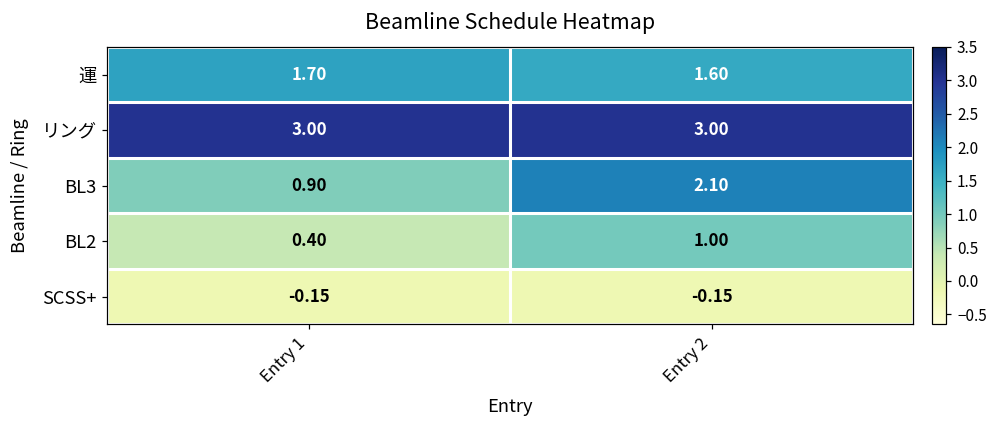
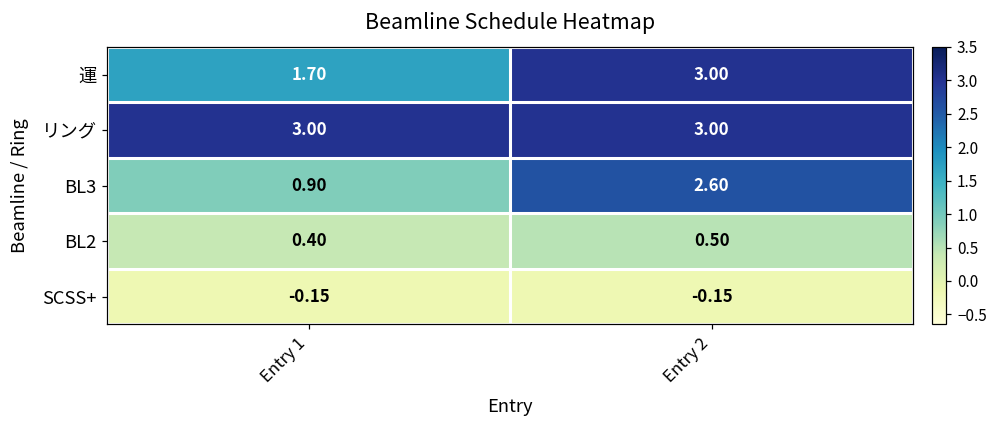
  {
    "運": {
      "Entry 1": 1.70,
-     "Entry 2": 1.60
+     "Entry 2": 3.00
    },
    "リング": {
      "Entry 1": 3.00,
      "Entry 2": 3.00
    },
    "BL3": {
      "Entry 1": 0.90,
-     "Entry 2": 2.10
+     "Entry 2": 2.60
    },
    "BL2": {
      "Entry 1": 0.40,
-     "Entry 2": 1.00
+     "Entry 2": 0.50
    },
    "SCSS+": {
      "Entry 1": -0.15,
      "Entry 2": -0.15
    }
  }
